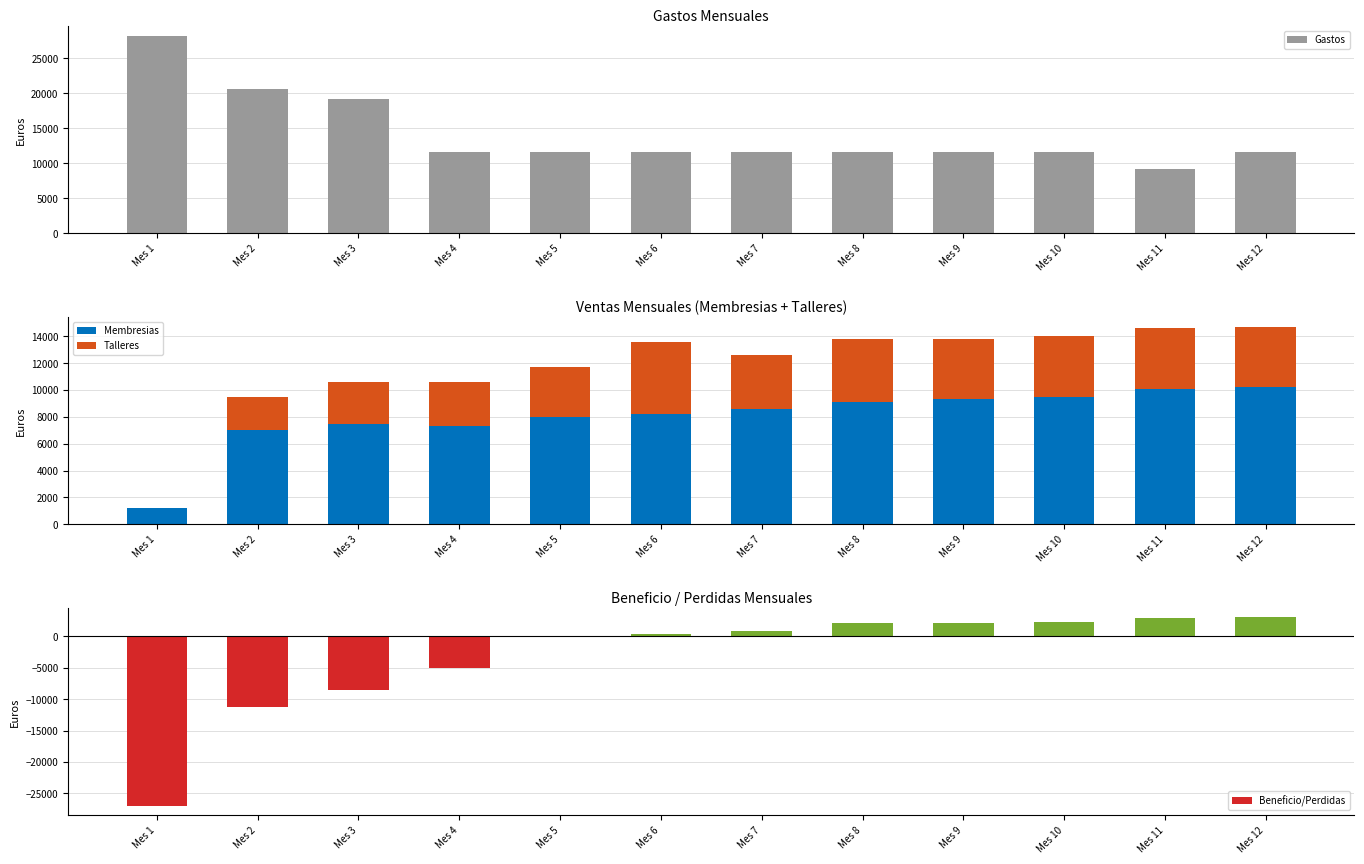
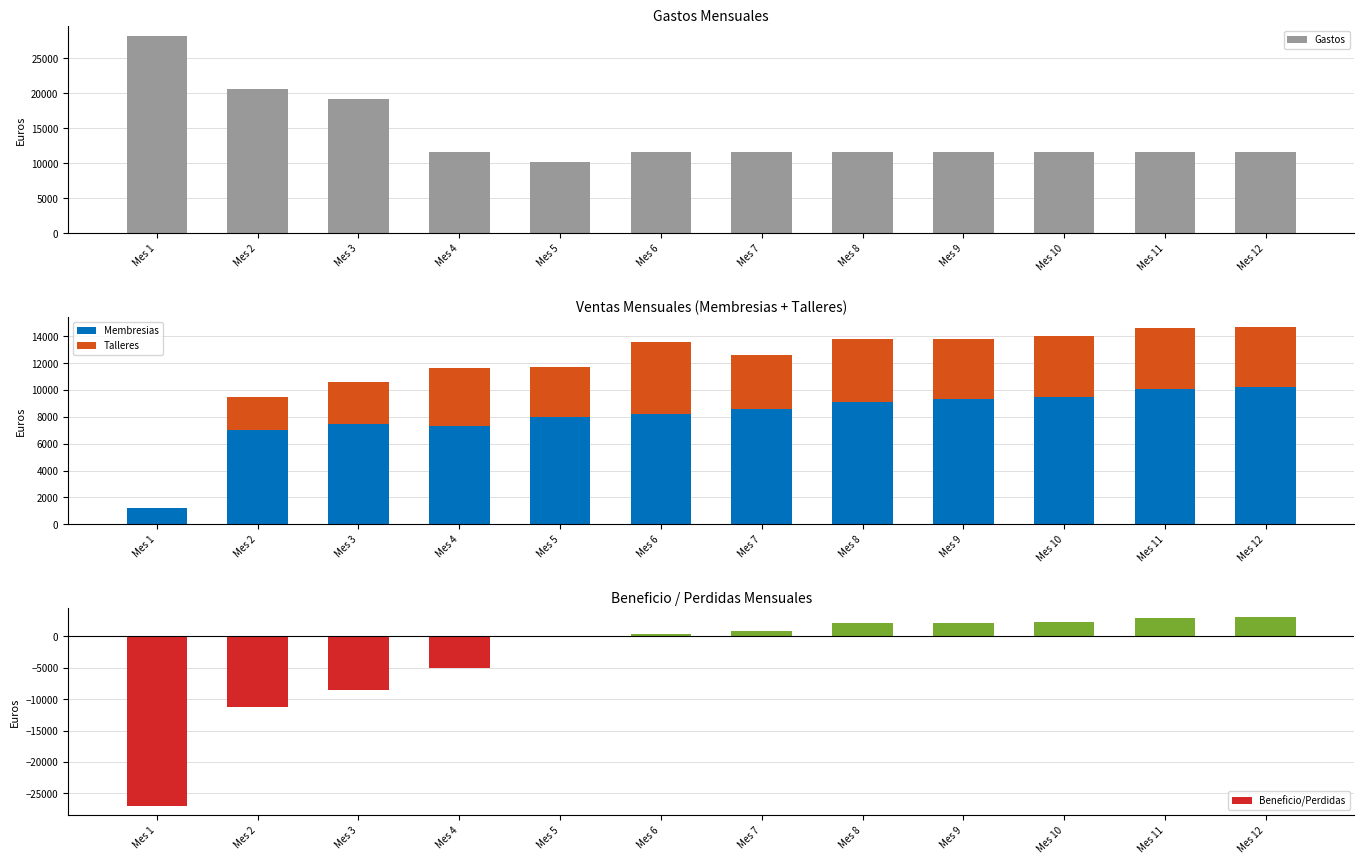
  {
    "Gastos Mensuales": {
      "Mes 1": 28000,
      "Mes 2": 21000,
      "Mes 3": 19000,
      "Mes 4": 12000,
-     "Mes 5": 12000,
+     "Mes 5": 10000,
      "Mes 6": 12000,
      "Mes 7": 12000,
      "Mes 8": 12000,
      "Mes 9": 12000,
      "Mes 10": 12000,
-     "Mes 11": 9000,
+     "Mes 11": 12000,
      "Mes 12": 12000
    },
    "Ventas Mensuales (Membresias + Talleres)": {
      "Membresias": {
        "Mes 1": 1200,
        "Mes 2": 7000,
        "Mes 3": 7500,
        "Mes 4": 7300,
        "Mes 5": 8000,
        "Mes 6": 8200,
        "Mes 7": 8600,
        "Mes 8": 9100,
        "Mes 9": 9300,
        "Mes 10": 9500,
        "Mes 11": 10100,
        "Mes 12": 10200
      },
      "Talleres": {
        "Mes 1": 0,
        "Mes 2": 2500,
        "Mes 3": 3100,
-       "Mes 4": 3300,
+       "Mes 4": 4400,
        "Mes 5": 3700,
        "Mes 6": 5400,
        "Mes 7": 4000,
        "Mes 8": 4700,
        "Mes 9": 4500,
        "Mes 10": 4500,
        "Mes 11": 4500,
        "Mes 12": 4500
      }
    },
    "Beneficio / Perdidas Mensuales": {
      "Mes 1": -27000,
      "Mes 2": -11000,
      "Mes 3": -9000,
      "Mes 4": -5000,
      "Mes 6": 0,
      "Mes 7": 1000,
      "Mes 8": 2000,
      "Mes 9": 2000,
      "Mes 10": 2000,
      "Mes 11": 3000,
      "Mes 12": 3000
    }
  }
